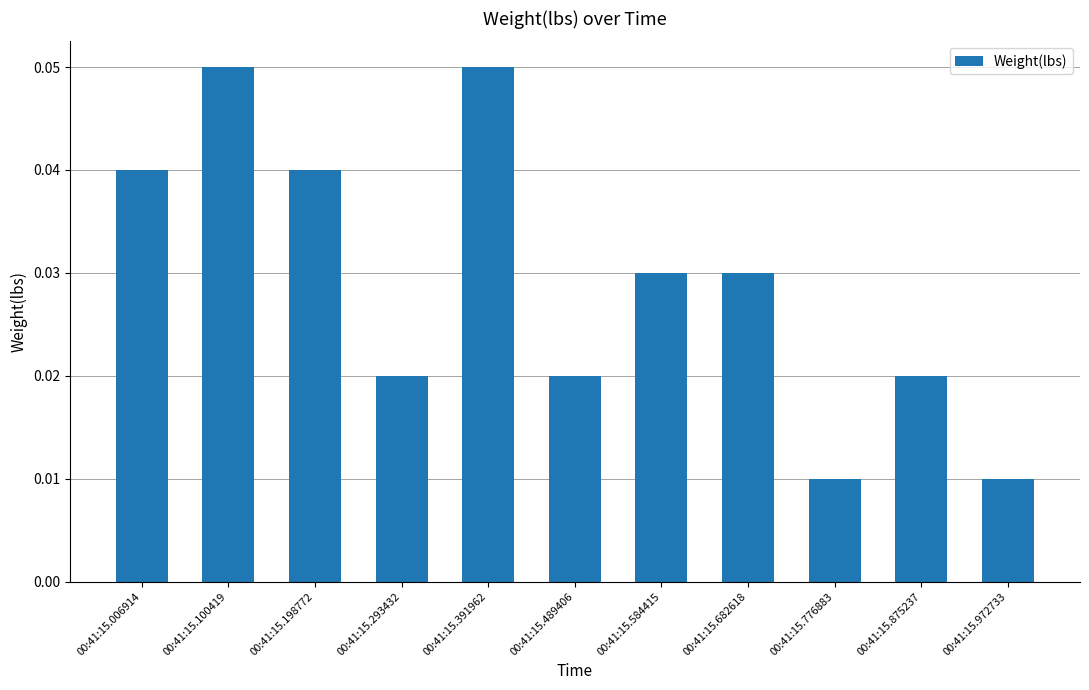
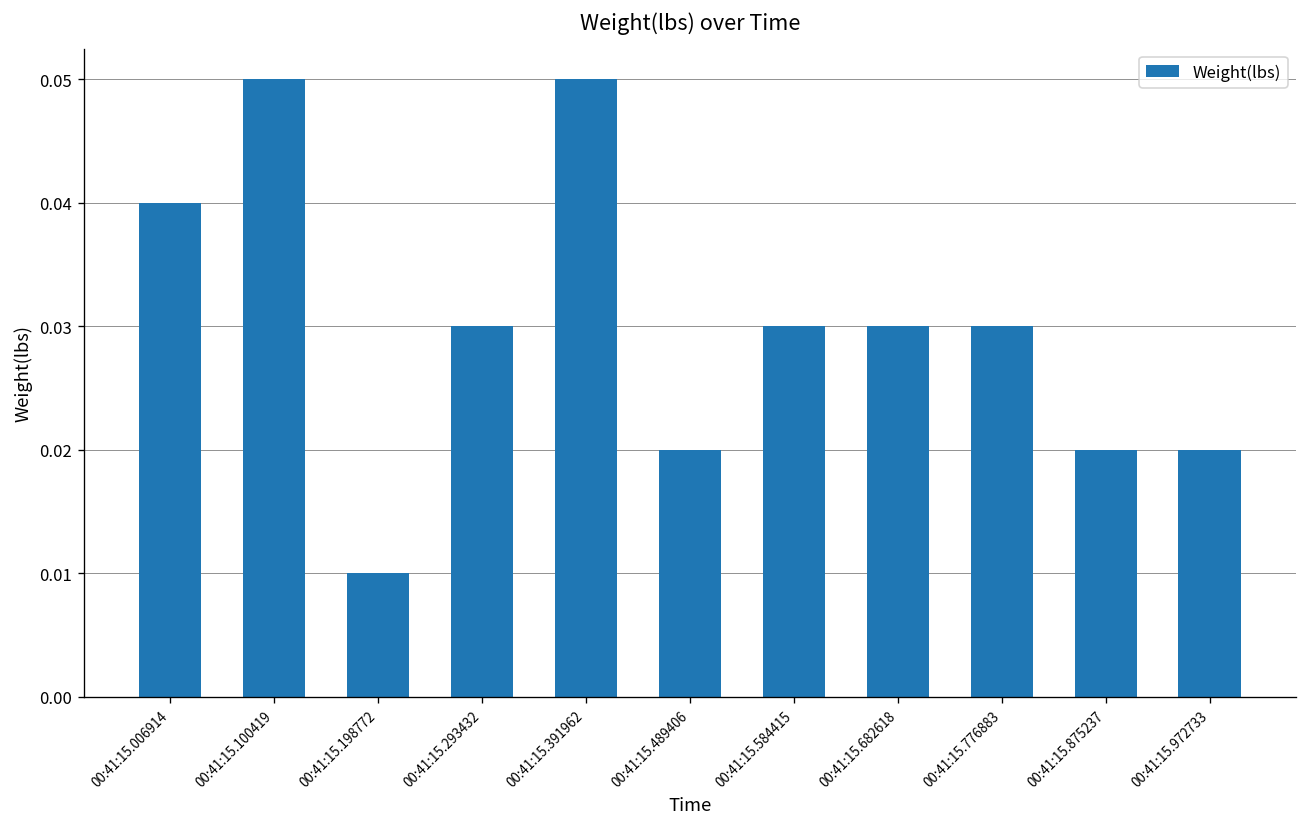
  {
    "00:41:15.006914": 0.04,
    "00:41:15.100419": 0.05,
-   "00:41:15.198772": 0.04,
-   "00:41:15.293432": 0.02,
+   "00:41:15.198772": 0.01,
+   "00:41:15.293432": 0.03,
    "00:41:15.391962": 0.05,
    "00:41:15.489406": 0.02,
    "00:41:15.584415": 0.03,
    "00:41:15.682618": 0.03,
-   "00:41:15.776883": 0.01,
+   "00:41:15.776883": 0.03,
    "00:41:15.875237": 0.02,
-   "00:41:15.972733": 0.01
+   "00:41:15.972733": 0.02
  }
